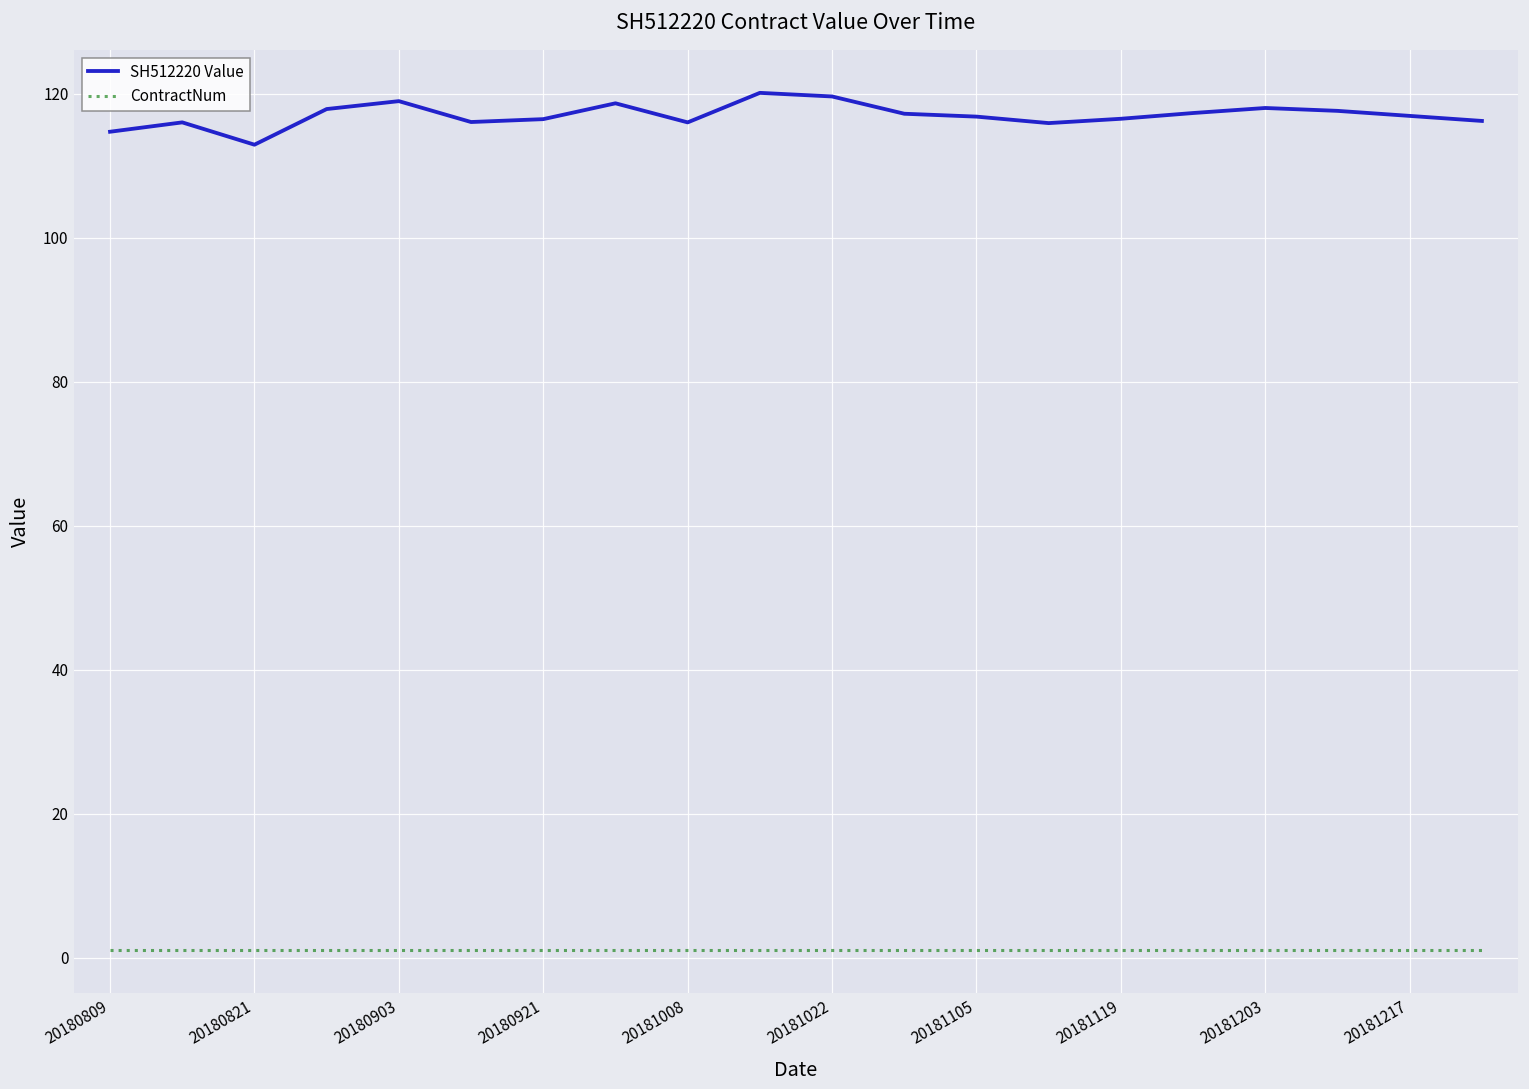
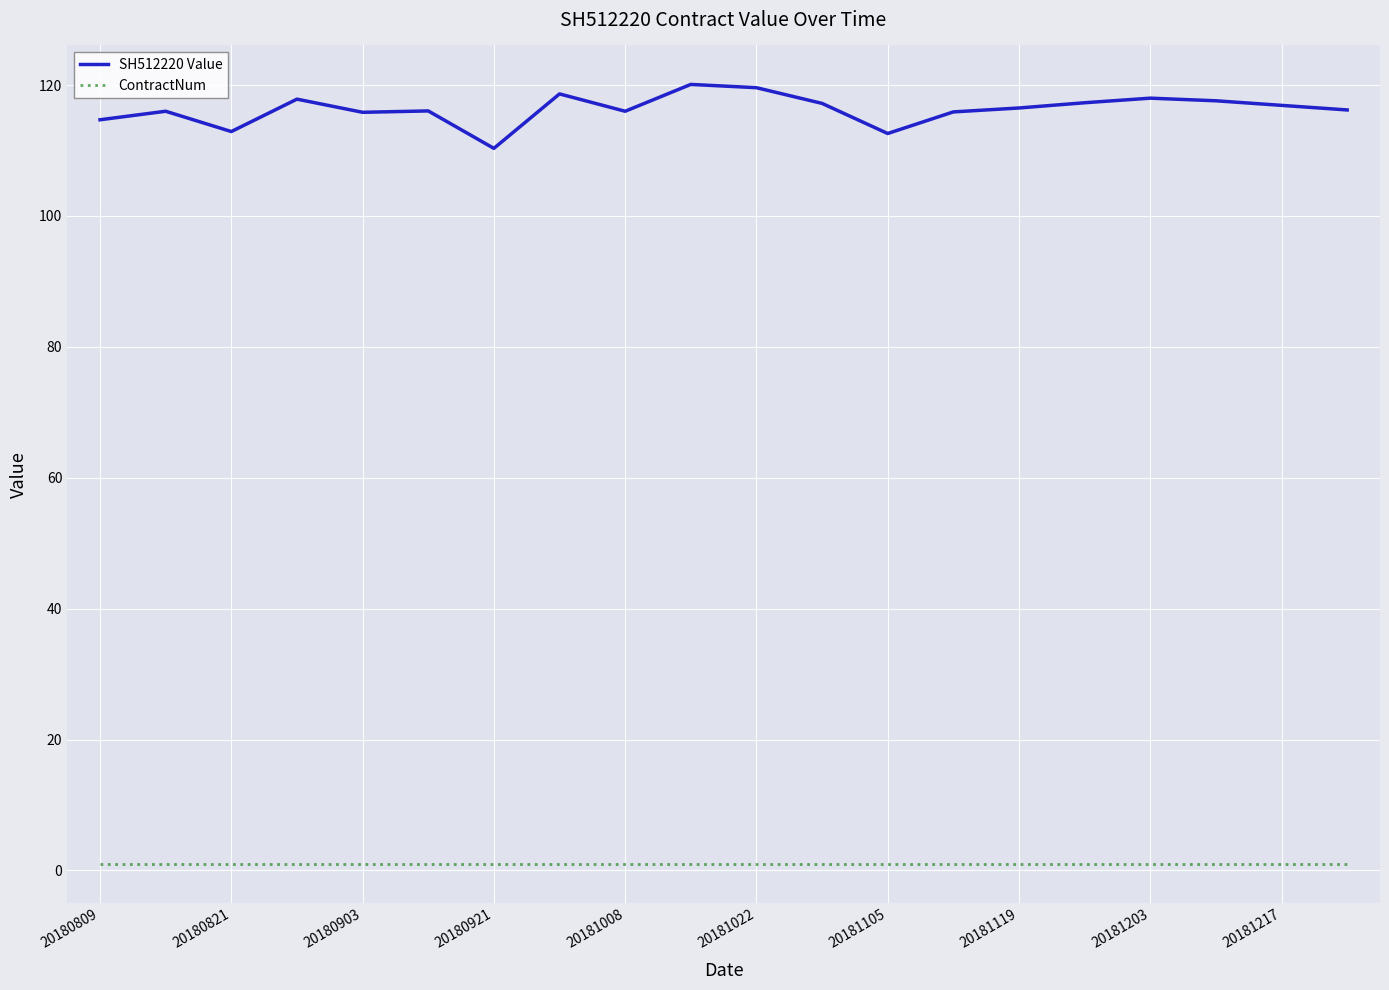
  {
    "SH512220 Value": {
      "20180809": 115,
      "20180821": 113,
-     "20180903": 119,
-     "20180921": 116,
+     "20180903": 116,
+     "20180921": 110,
      "20181008": 116,
      "20181022": 120,
-     "20181105": 117,
+     "20181105": 113,
      "20181119": 117,
      "20181203": 118,
      "20181217": 117
    },
    "ContractNum": {
      "20180809": 1,
      "20180821": 1,
      "20180903": 1,
      "20180921": 1,
      "20181008": 1,
      "20181022": 1,
      "20181105": 1,
      "20181119": 1,
      "20181203": 1,
      "20181217": 1
    }
  }
